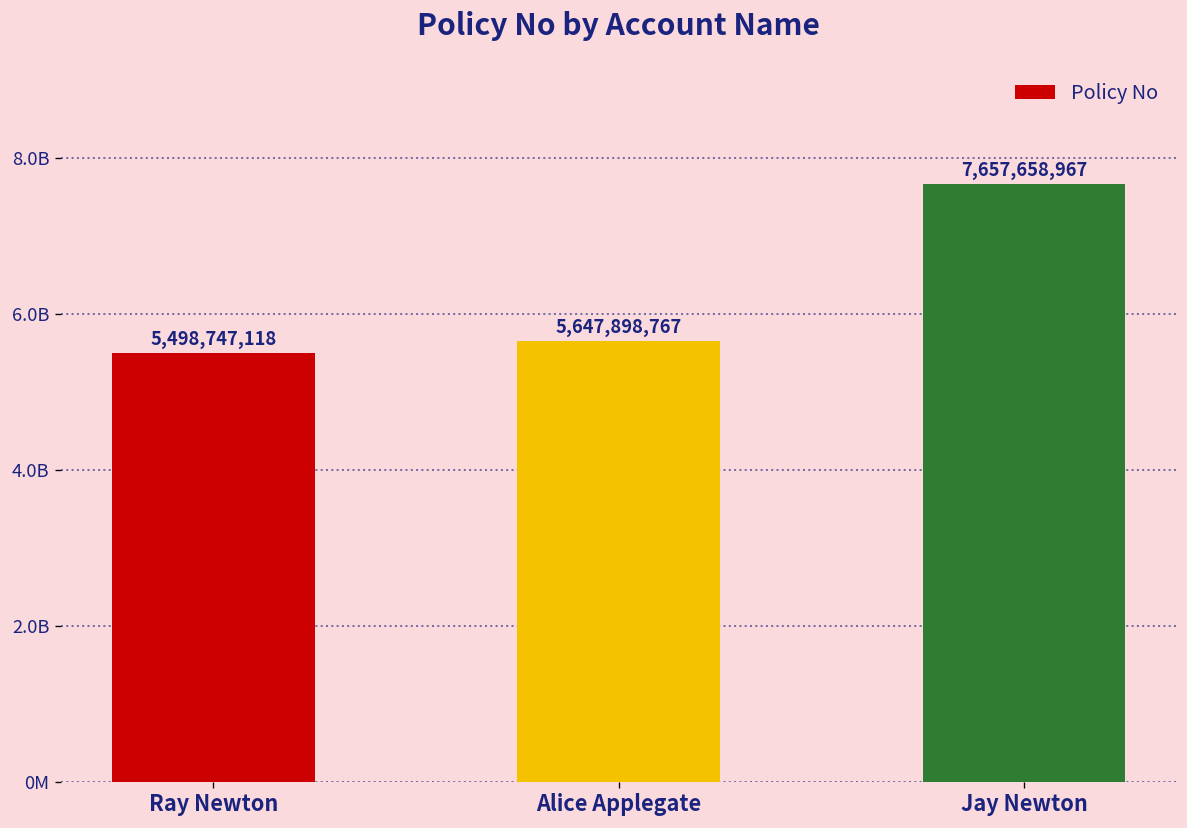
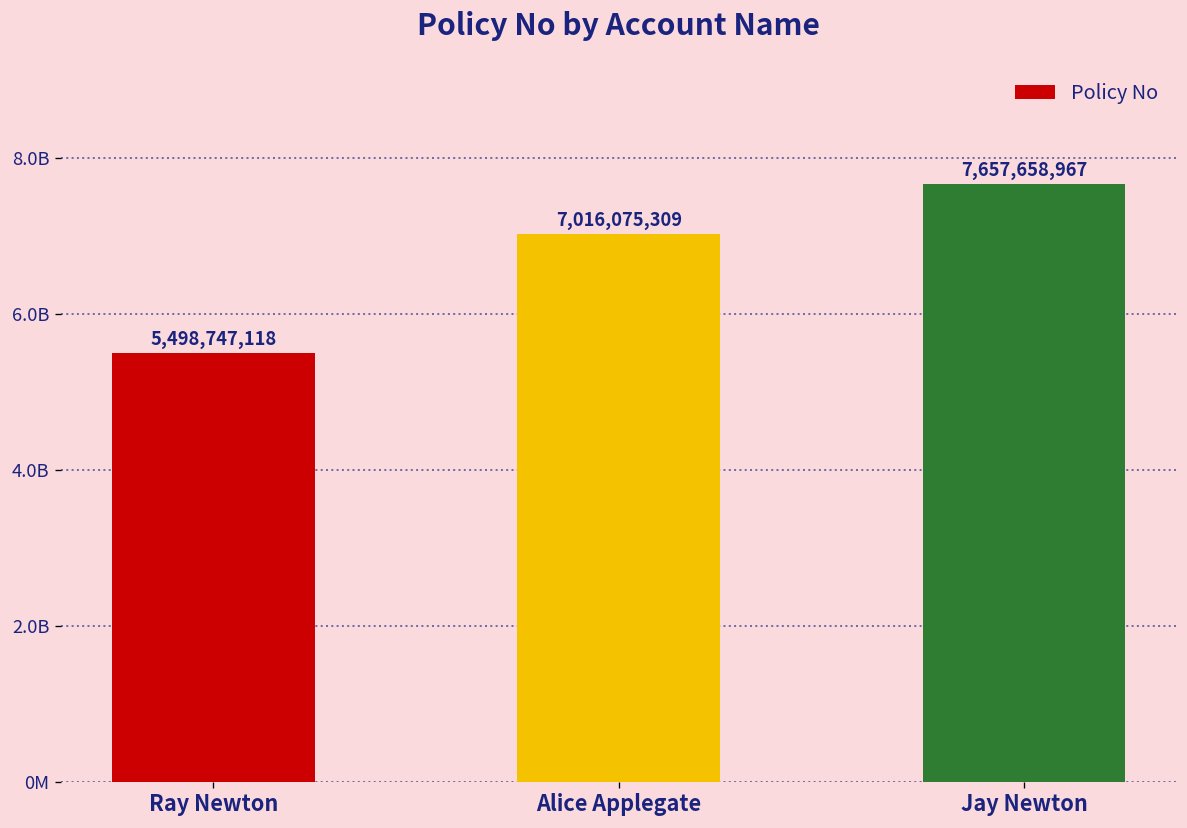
  {
    "Ray Newton": "5,498,747,118",
-   "Alice Applegate": "5,647,898,767",
+   "Alice Applegate": "7,016,075,309",
    "Jay Newton": "7,657,658,967"
  }
